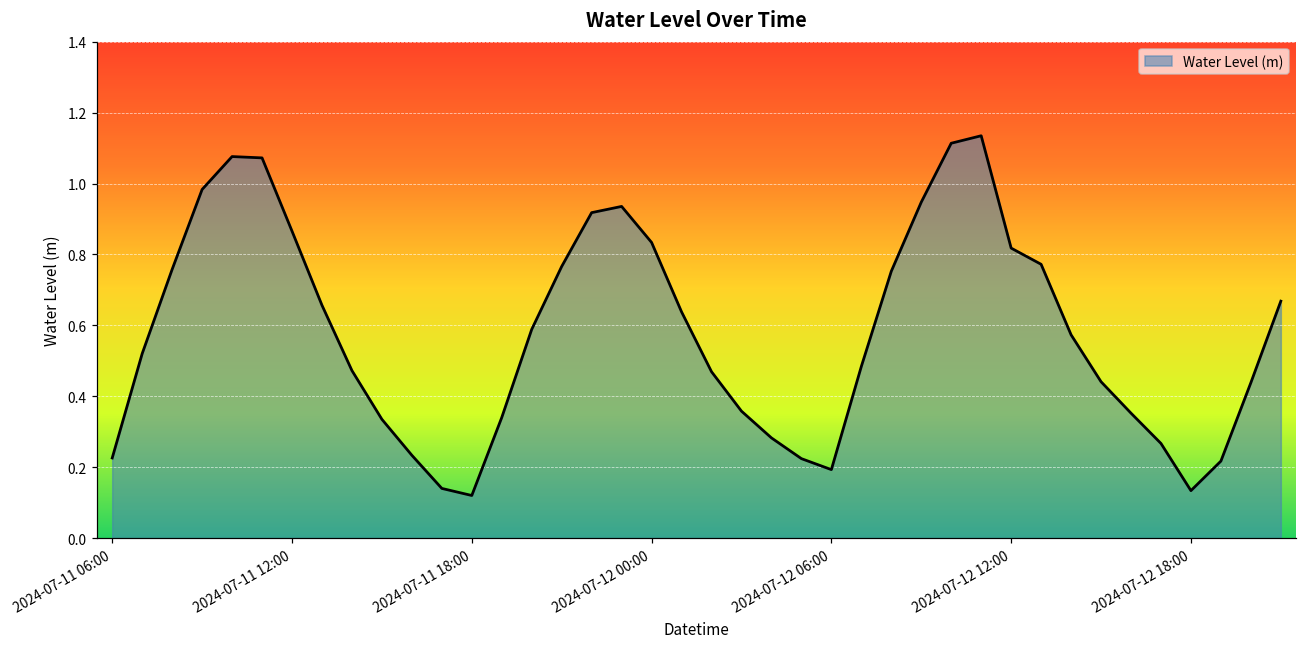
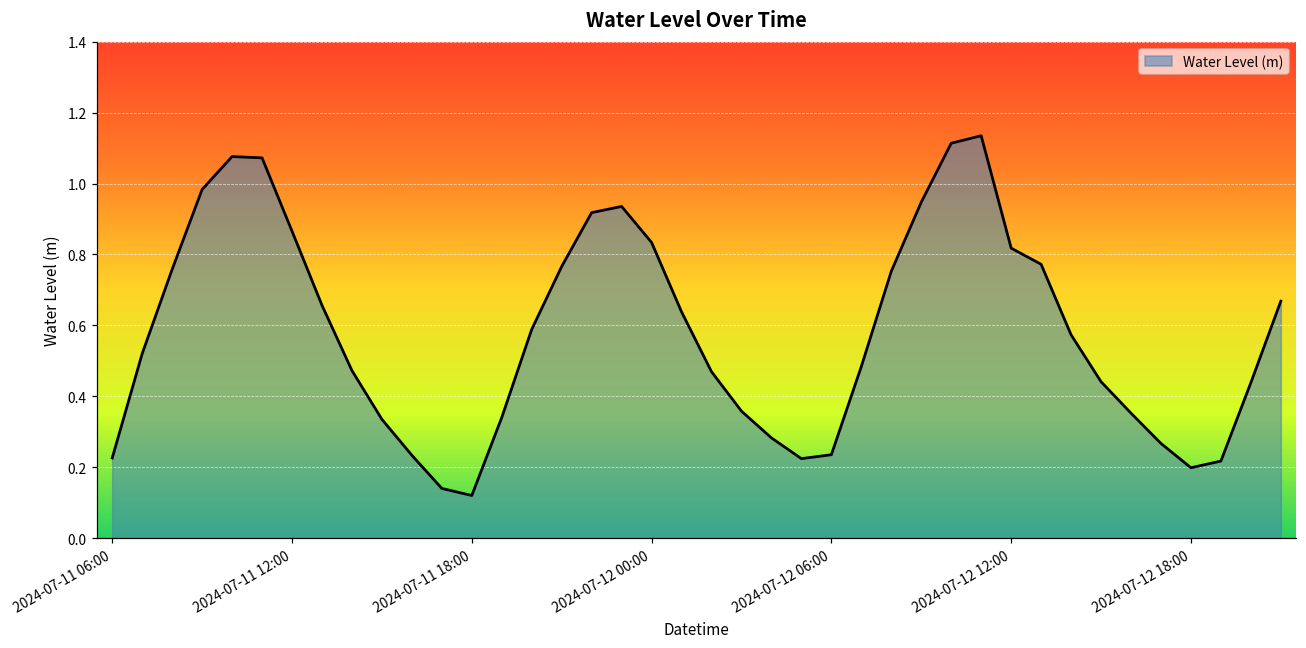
  {
    "2024-07-11 06:00": 0.23,
    "2024-07-11 12:00": 0.87,
    "2024-07-11 18:00": 0.12,
    "2024-07-12 00:00": 0.83,
-   "2024-07-12 06:00": 0.19,
+   "2024-07-12 06:00": 0.24,
    "2024-07-12 12:00": 0.82,
-   "2024-07-12 18:00": 0.13
+   "2024-07-12 18:00": 0.20
  }
